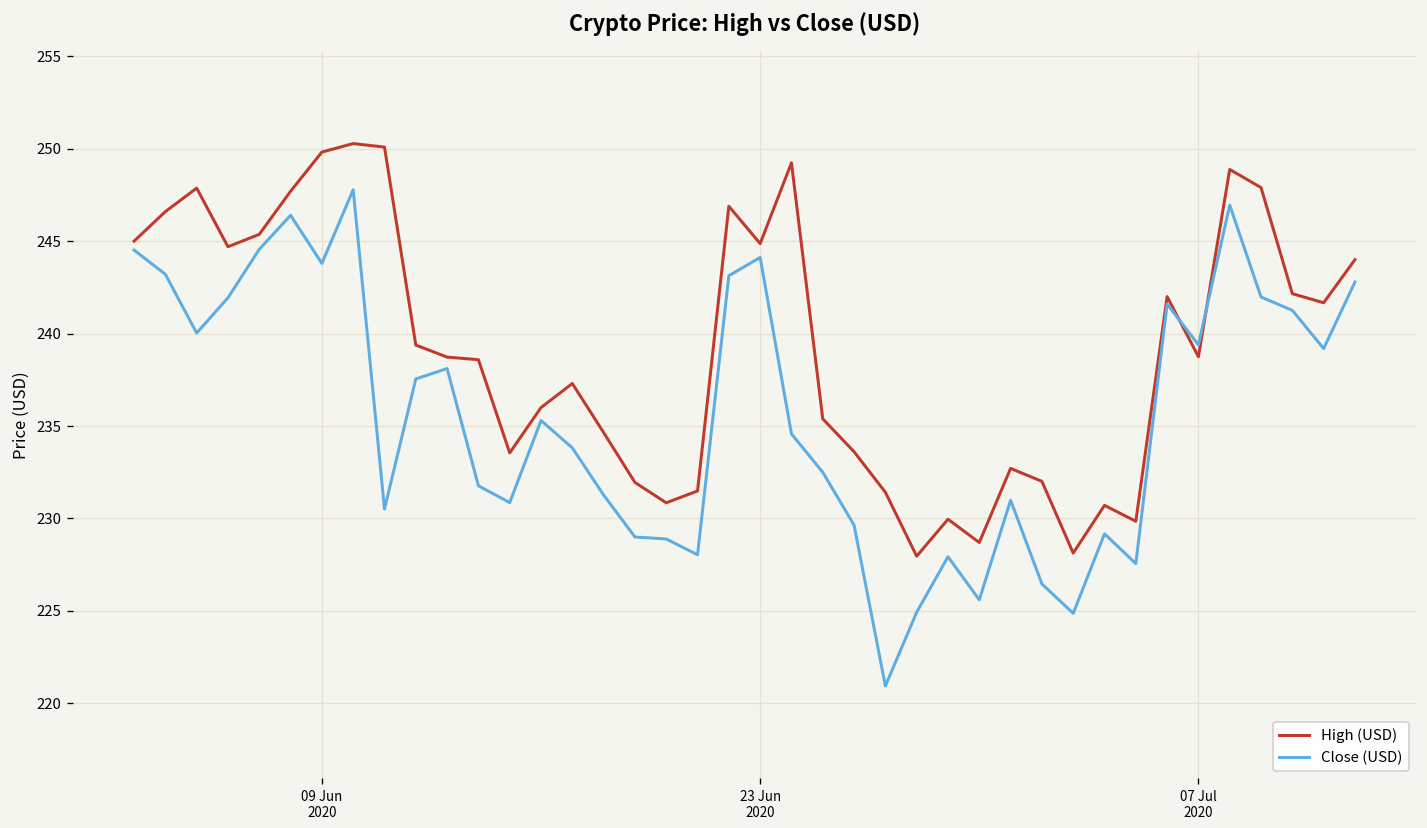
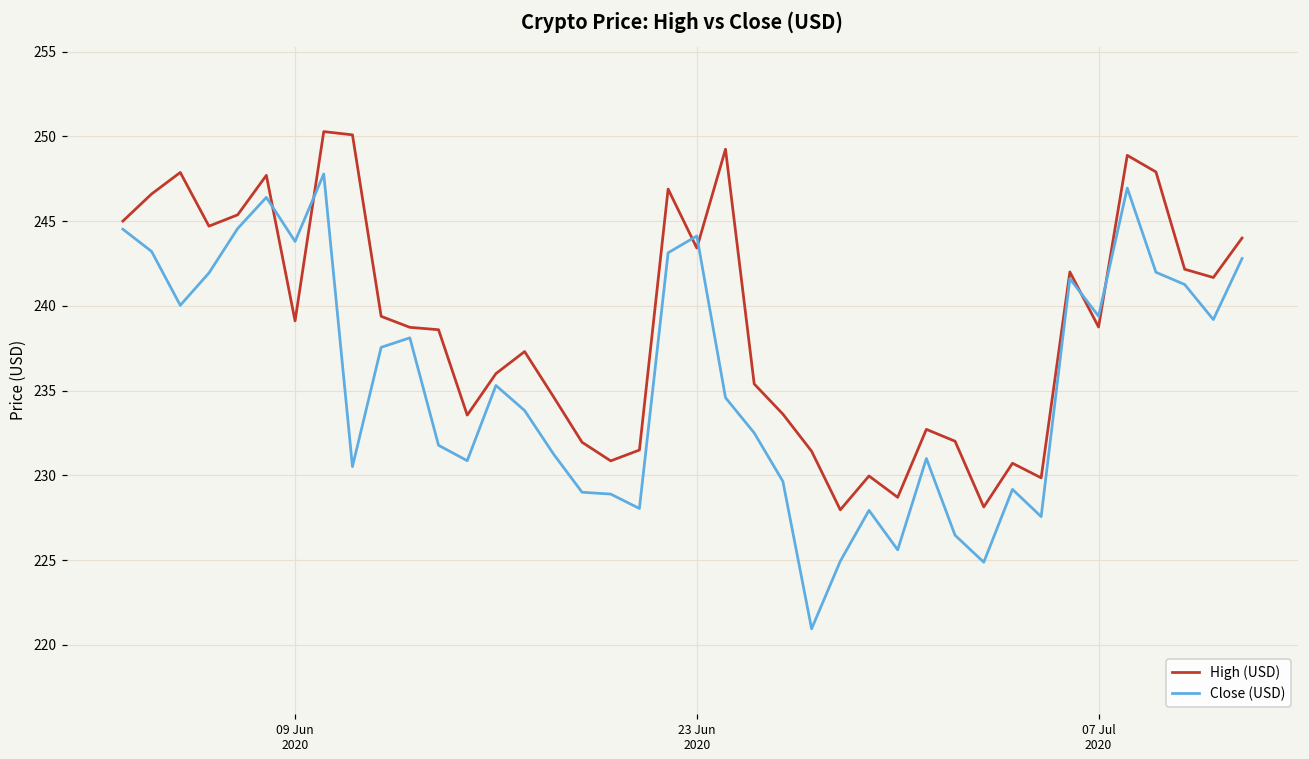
  {
    "High (USD)": {
-     "09 Jun 2020": 249.8,
-     "23 Jun 2020": 244.9,
+     "09 Jun 2020": 239.1,
+     "23 Jun 2020": 243.4,
      "07 Jul 2020": 238.8
    },
    "Close (USD)": {
      "09 Jun 2020": 243.8,
      "23 Jun 2020": 244.1,
      "07 Jul 2020": 239.4
    }
  }
